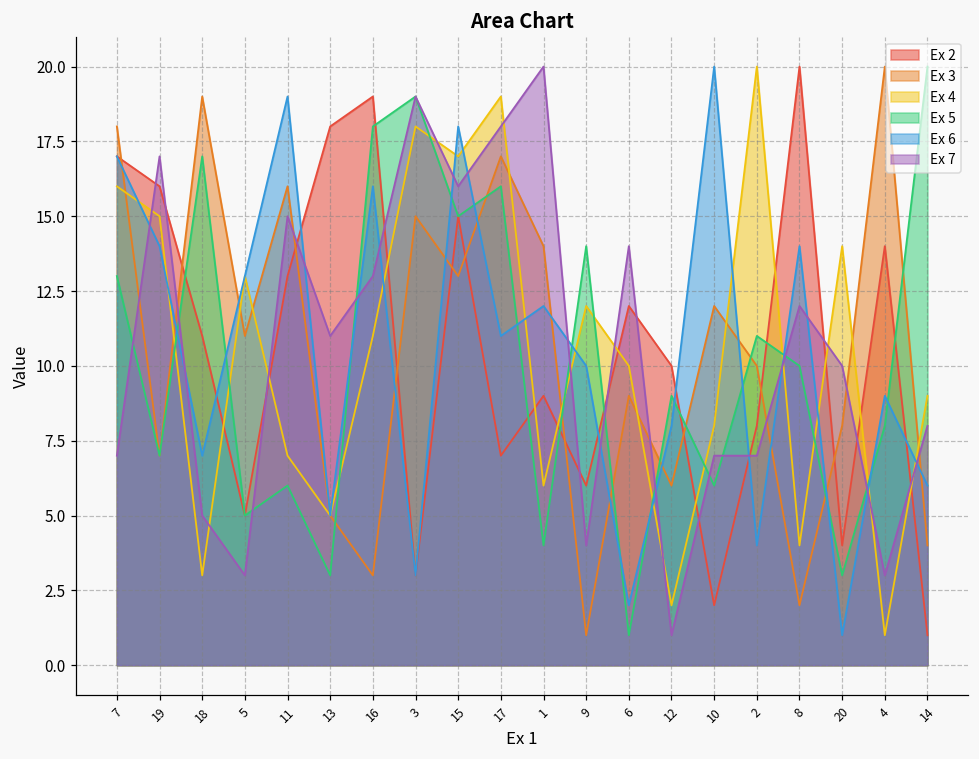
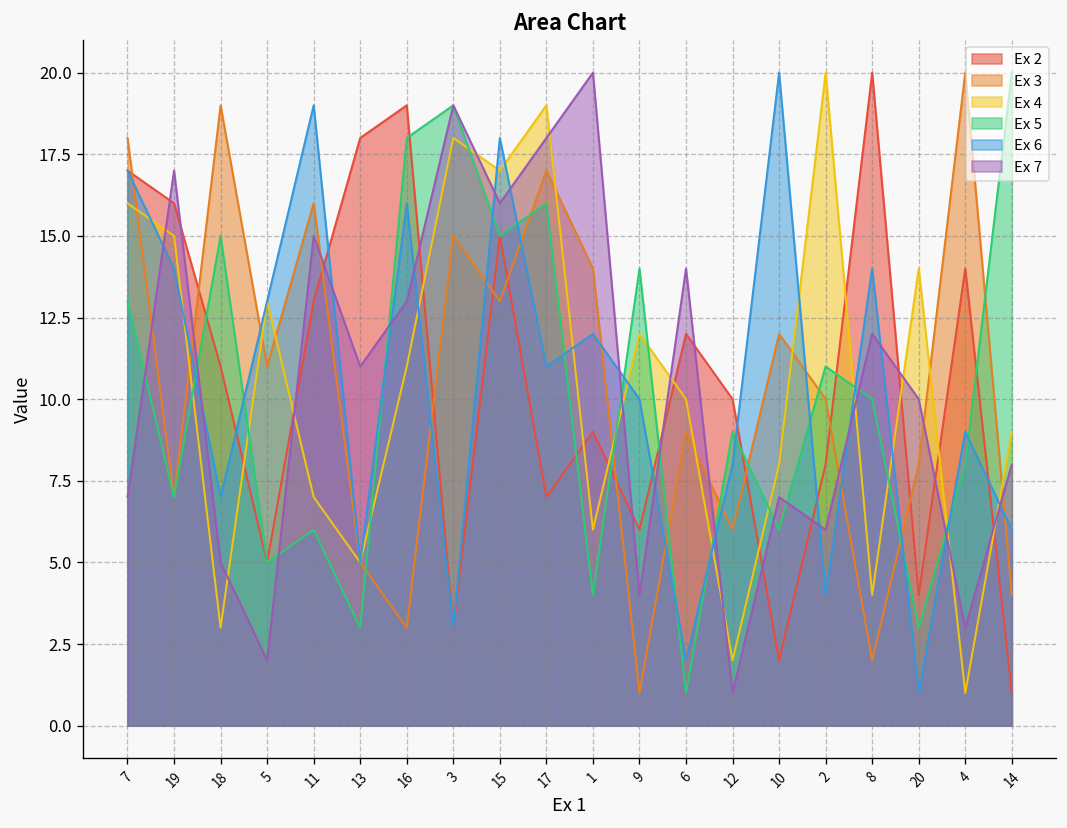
  {
    "Ex 5": {
      "7": 13,
-     "18": 17,
+     "18": 15,
      "11": 6,
      "13": 3,
      "16": 18,
      "17": 16,
      "1": 4,
      "9": 14,
      "6": 1,
      "12": 9,
      "10": 6,
      "2": 11,
      "8": 10,
      "20": 3,
      "4": 8
    },
    "Ex 6": {
      "19": 14,
      "18": 7,
      "11": 19,
      "16": 16,
      "15": 18,
      "17": 11,
      "1": 12,
      "9": 10,
      "6": 2,
      "12": 8,
      "10": 20,
      "2": 4,
      "8": 14,
      "20": 1,
      "4": 9,
      "14": 6
    },
    "Ex 7": {
      "7": 7,
      "19": 17,
      "18": 5,
-     "5": 3,
+     "5": 2,
      "11": 15,
      "13": 11,
      "16": 13,
      "15": 16,
      "17": 18,
      "1": 20,
      "9": 4,
      "6": 14,
      "12": 1,
      "10": 7,
-     "2": 7,
+     "2": 6,
      "8": 12,
      "20": 10,
      "4": 3,
      "14": 8
    }
  }
